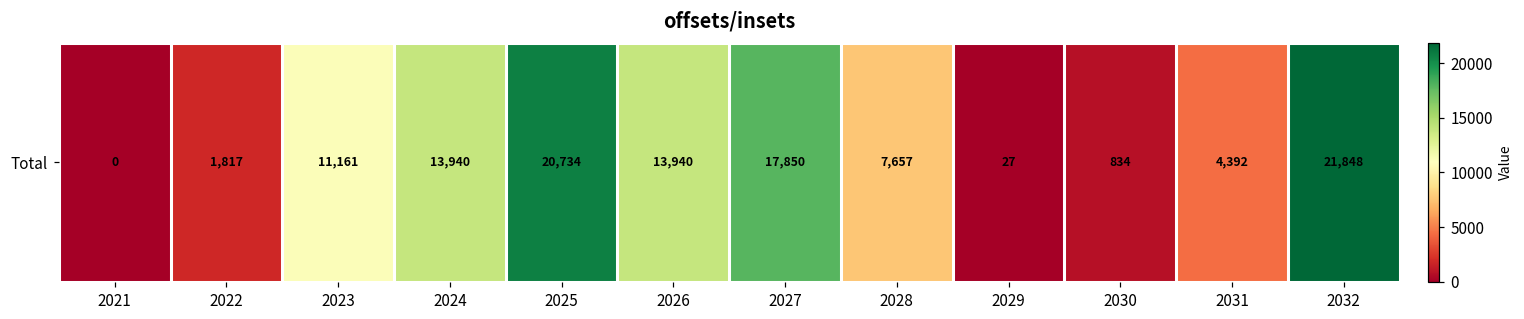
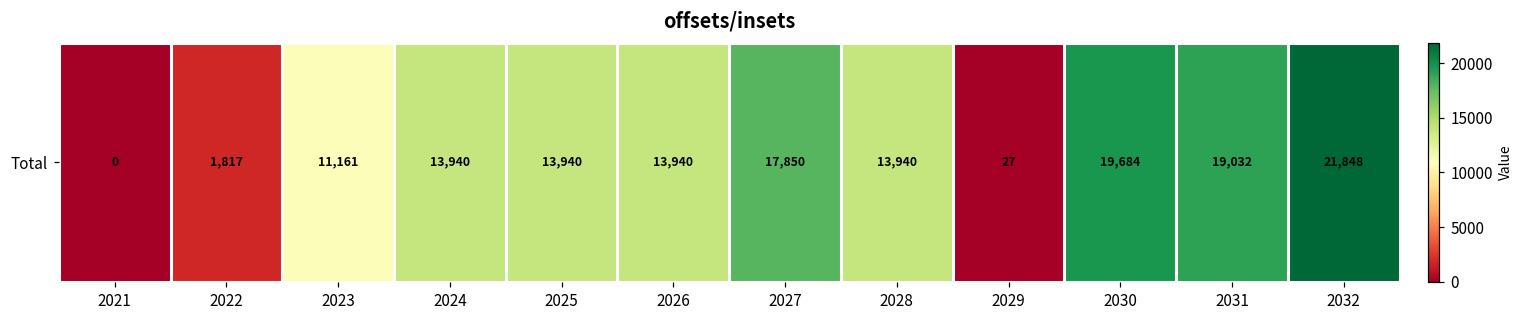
  {
    "Total": {
      "2021": "0",
      "2022": "1,817",
      "2023": "11,161",
      "2024": "13,940",
-     "2025": "20,734",
+     "2025": "13,940",
      "2026": "13,940",
      "2027": "17,850",
-     "2028": "7,657",
+     "2028": "13,940",
      "2029": "27",
-     "2030": "834",
-     "2031": "4,392",
+     "2030": "19,684",
+     "2031": "19,032",
      "2032": "21,848"
    }
  }
